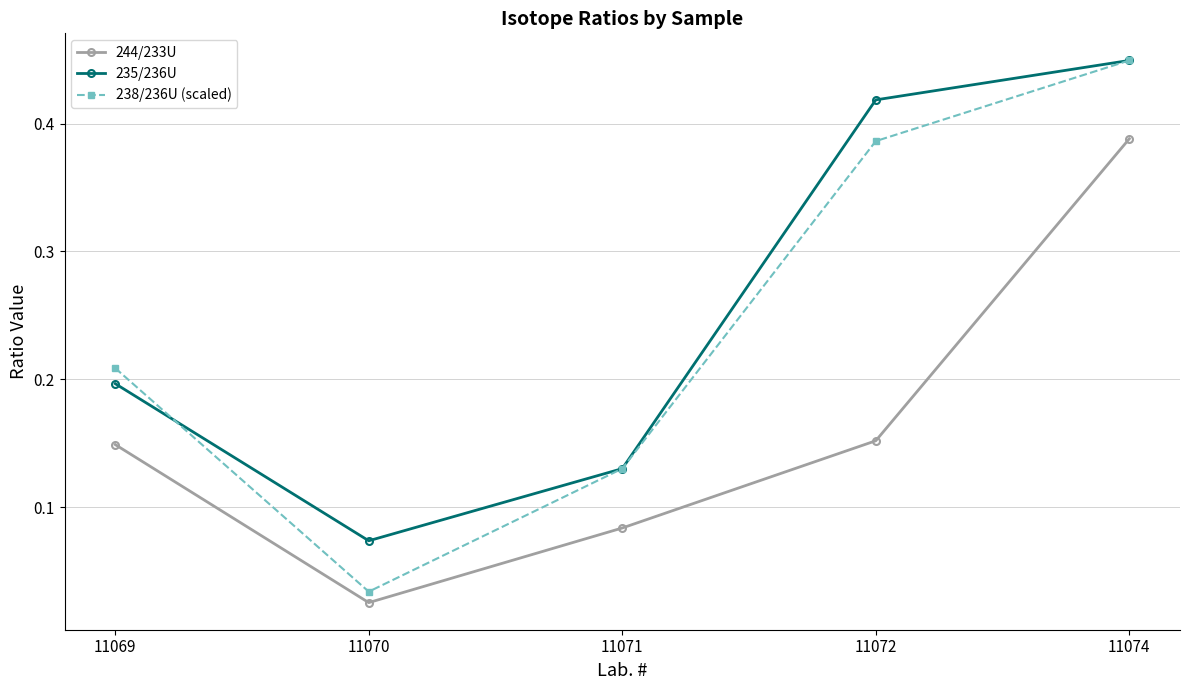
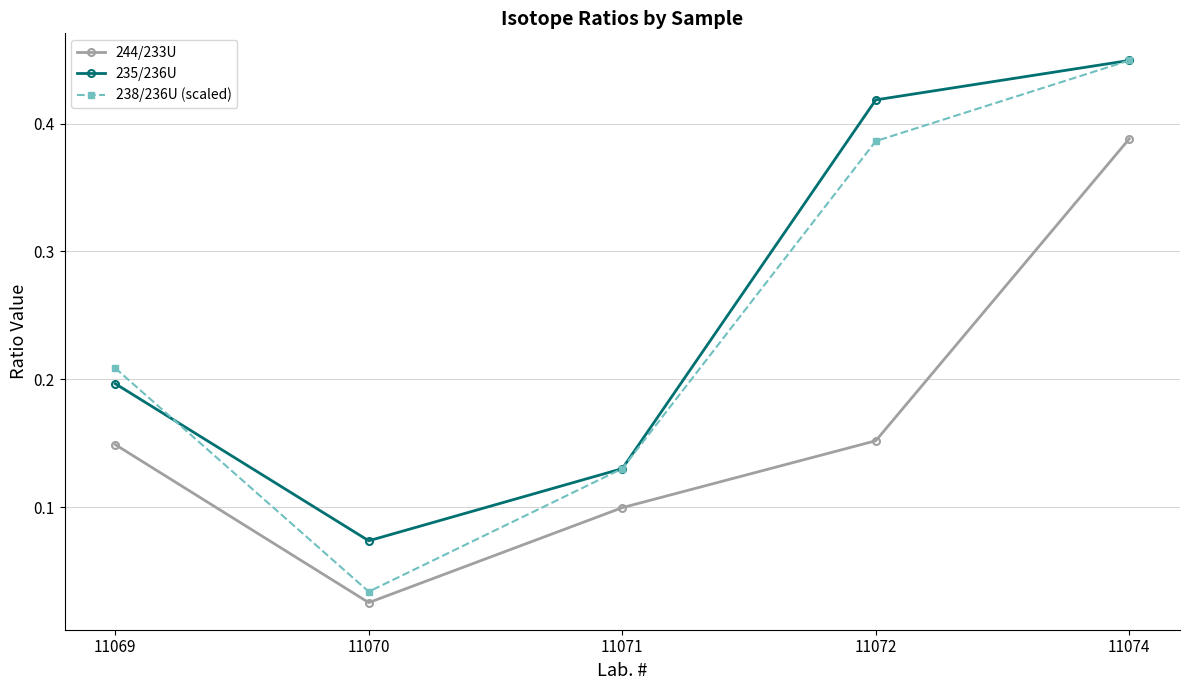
  {
    "244/233U": {
      "11069": 0.149,
      "11070": 0.026,
-     "11071": 0.084,
+     "11071": 0.100,
      "11072": 0.152,
      "11074": 0.388
    },
    "235/236U": {
      "11069": 0.197,
      "11070": 0.074,
      "11072": 0.418
    },
    "238/236U (scaled)": {
      "11069": 0.209,
      "11070": 0.034,
      "11072": 0.386
    }
  }
